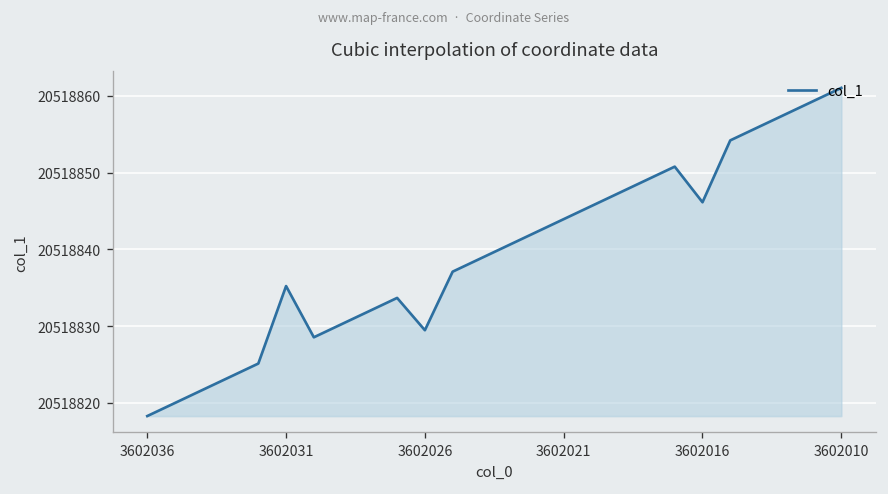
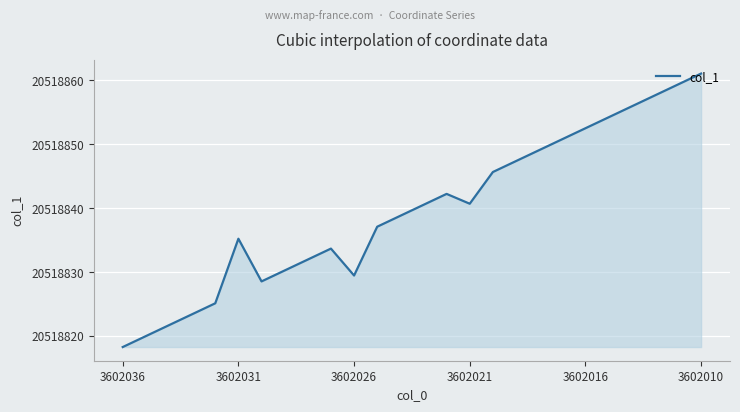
  {
    "3602036": 20518818,
    "3602031": 20518835,
    "3602026": 20518829,
-   "3602021": 20518844,
-   "3602016": 20518846,
+   "3602021": 20518841,
+   "3602016": 20518853,
    "3602010": 20518861
  }
